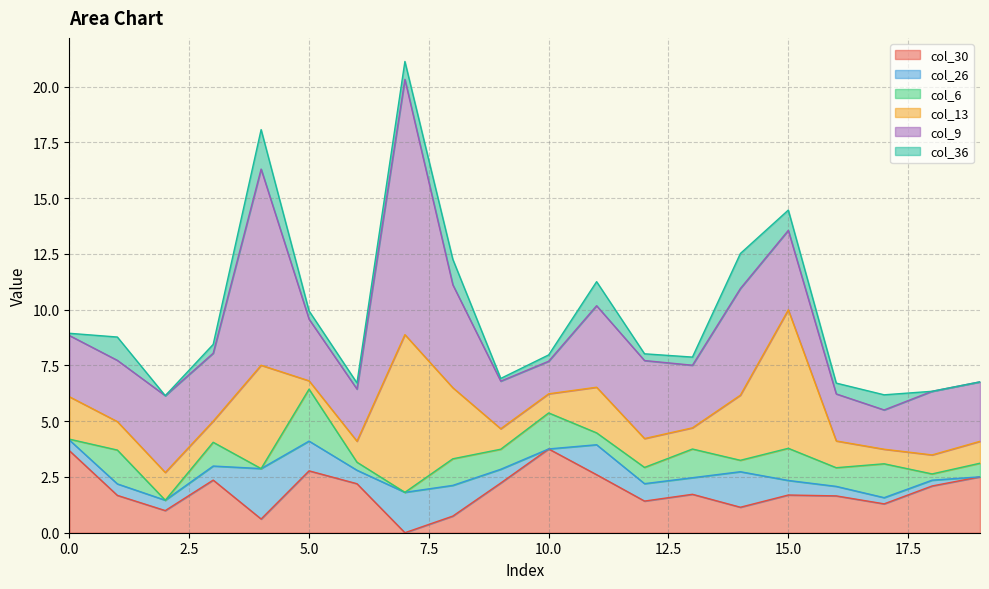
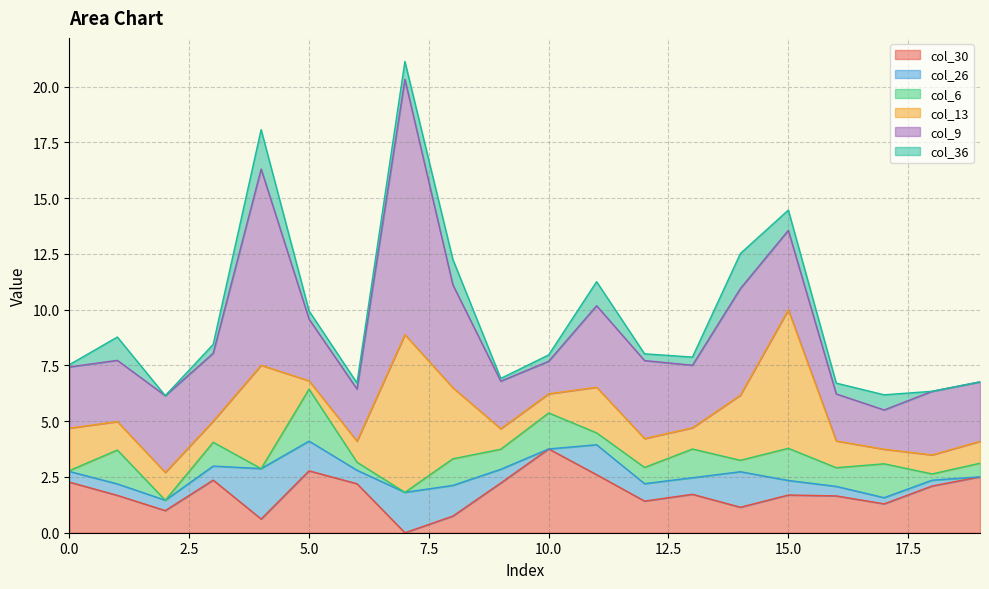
  {
    "col_30": {
-     "0.0": 3.7,
+     "0.0": 2.3,
      "5.0": 2.8,
      "15.0": 1.7
    },
    "col_13": {
      "0.0": 1.9,
      "5.0": 0.4,
      "10.0": 0.9,
      "15.0": 6.2
    },
    "col_9": {
      "5.0": 2.8,
      "10.0": 1.5,
      "15.0": 3.6
    }
  }
